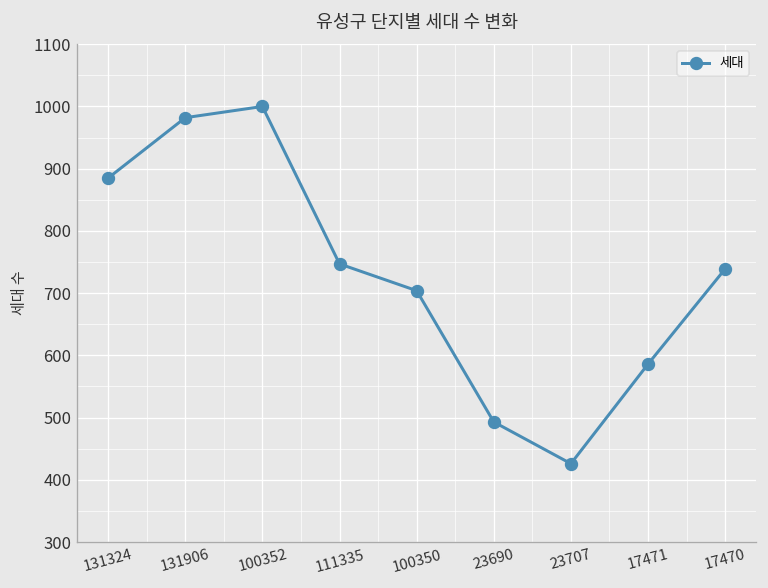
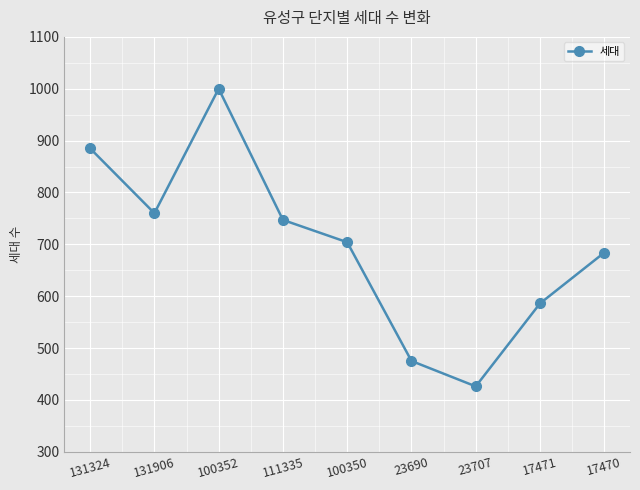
  {
    "131324": 890,
-   "131906": 980,
+   "131906": 760,
    "100352": 1000,
    "111335": 750,
    "100350": 700,
-   "23690": 490,
+   "23690": 480,
    "23707": 430,
    "17471": 590,
-   "17470": 740
+   "17470": 680
  }
